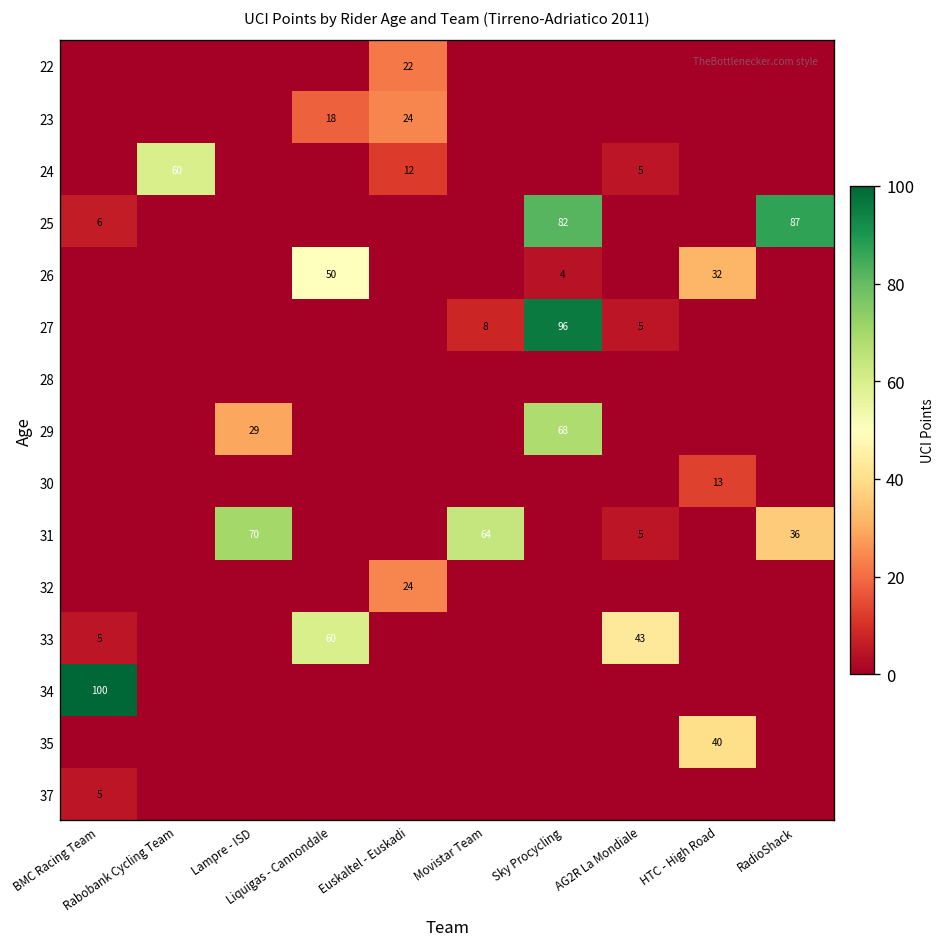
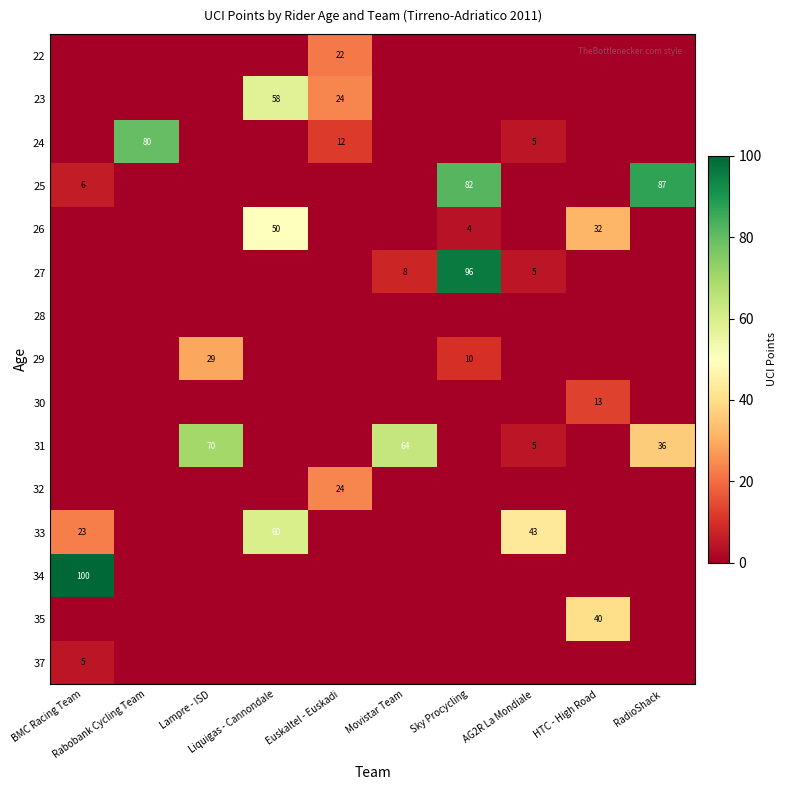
  {
    "22": {
      "Euskaltel - Euskadi": 22
    },
    "23": {
-     "Liquigas - Cannondale": 18,
+     "Liquigas - Cannondale": 58,
      "Euskaltel - Euskadi": 24
    },
    "24": {
-     "Rabobank Cycling Team": 60,
+     "Rabobank Cycling Team": 80,
      "Euskaltel - Euskadi": 12,
      "AG2R La Mondiale": 5
    },
    "25": {
      "BMC Racing Team": 6,
      "Sky Procycling": 82,
      "RadioShack": 87
    },
    "26": {
      "Liquigas - Cannondale": 50,
      "Sky Procycling": 4,
      "HTC - High Road": 32
    },
    "27": {
      "Movistar Team": 8,
      "Sky Procycling": 96,
      "AG2R La Mondiale": 5
    },
    "29": {
      "Lampre - ISD": 29,
-     "Sky Procycling": 68
+     "Sky Procycling": 10
    },
    "30": {
      "HTC - High Road": 13
    },
    "31": {
      "Lampre - ISD": 70,
      "Movistar Team": 64,
      "AG2R La Mondiale": 5,
      "RadioShack": 36
    },
    "32": {
      "Euskaltel - Euskadi": 24
    },
    "33": {
-     "BMC Racing Team": 5,
+     "BMC Racing Team": 23,
      "Liquigas - Cannondale": 60,
      "AG2R La Mondiale": 43
    },
    "34": {
      "BMC Racing Team": 100
    },
    "35": {
      "HTC - High Road": 40
    },
    "37": {
      "BMC Racing Team": 5
    }
  }
